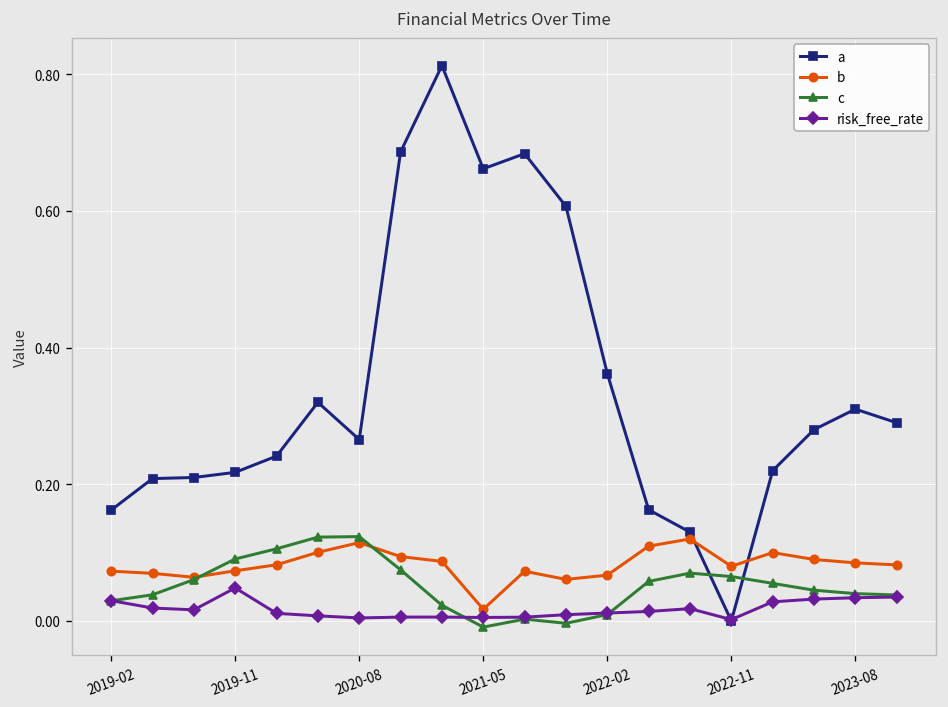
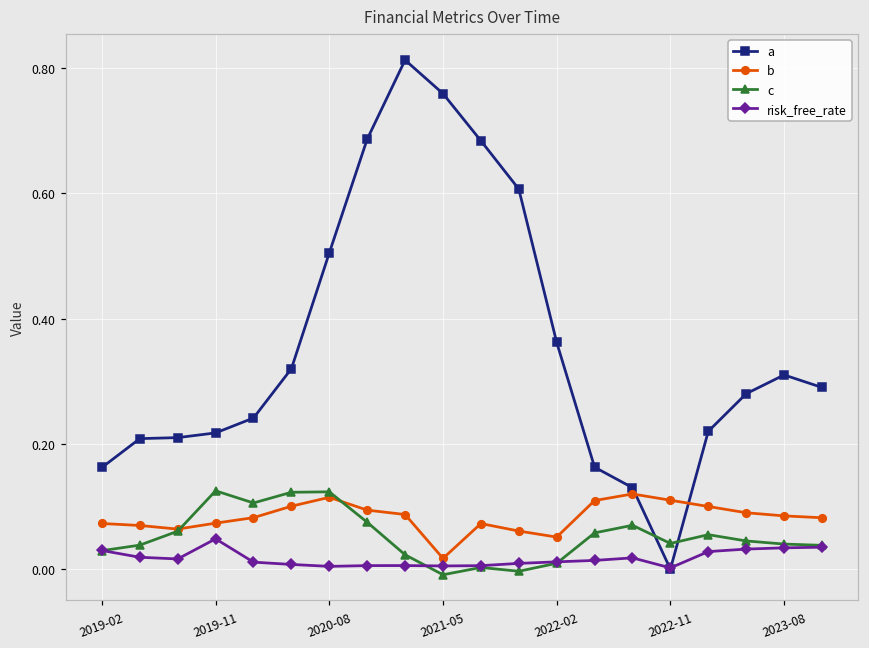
  {
    "a": {
      "2019-02": 0.16,
      "2019-11": 0.22,
-     "2020-08": 0.27,
-     "2021-05": 0.66,
+     "2020-08": 0.50,
+     "2021-05": 0.76,
      "2022-02": 0.36,
      "2023-08": 0.31
    },
    "b": {
      "2019-02": 0.07,
      "2019-11": 0.07,
      "2020-08": 0.11,
      "2021-05": 0.02,
-     "2022-02": 0.07,
-     "2022-11": 0.08,
+     "2022-02": 0.05,
+     "2022-11": 0.11,
      "2023-08": 0.09
    },
    "c": {
-     "2019-11": 0.09,
+     "2019-11": 0.13,
      "2020-08": 0.12,
      "2021-05": -0.01,
-     "2022-11": 0.07,
+     "2022-11": 0.04,
      "2023-08": 0.04
    },
    "risk_free_rate": {
      "2019-11": 0.05,
      "2020-08": 0.00,
      "2021-05": 0.01,
      "2023-08": 0.03
    }
  }
